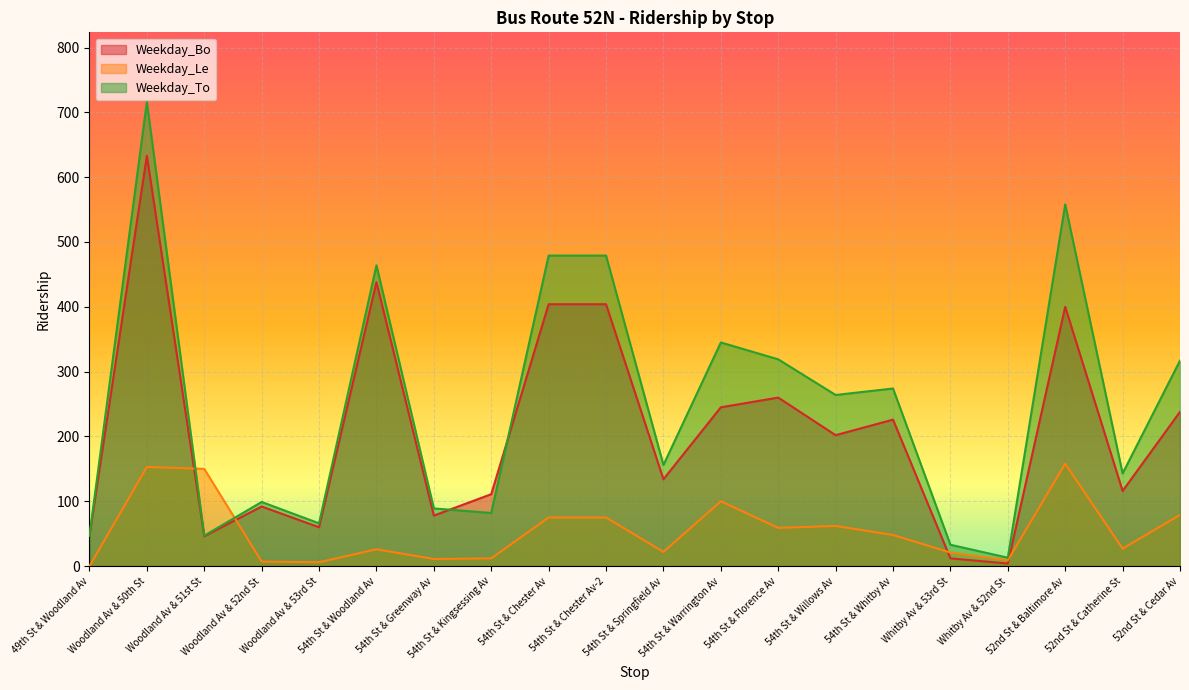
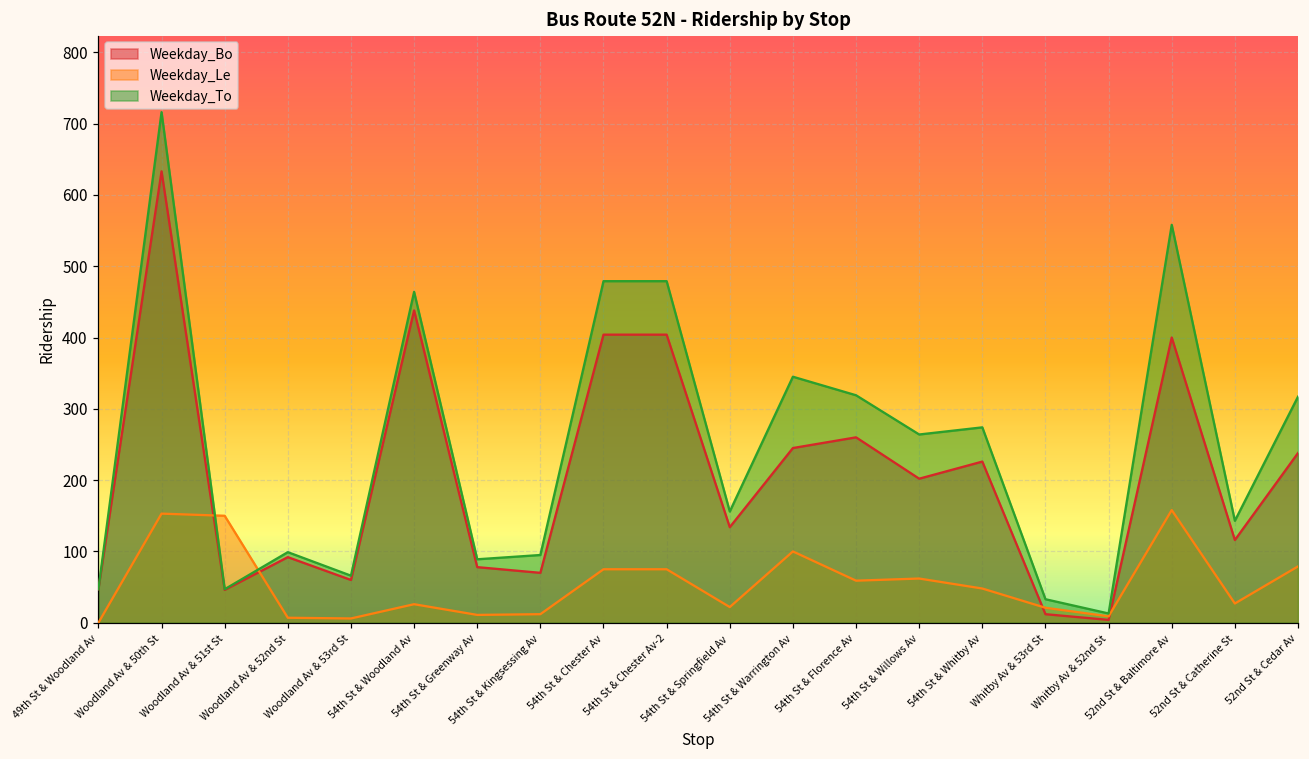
  {
    "Weekday_Bo": {
      "Woodland Av & 50th St": 630,
      "Woodland Av & 52nd St": 90,
      "Woodland Av & 53rd St": 60,
      "54th St & Woodland Av": 440,
      "54th St & Greenway Av": 80,
-     "54th St & Kingsessing Av": 110,
+     "54th St & Kingsessing Av": 70,
      "54th St & Chester Av": 400,
      "54th St & Chester Av-2": 400,
      "54th St & Springfield Av": 130,
      "54th St & Warrington Av": 250,
      "54th St & Florence Av": 260,
      "54th St & Willows Av": 200,
      "54th St & Whitby Av": 230,
      "Whitby Av & 53rd St": 10,
      "Whitby Av & 52nd St": 0,
      "52nd St & Baltimore Av": 400,
      "52nd St & Catherine St": 120,
      "52nd St & Cedar Av": 240
    },
    "Weekday_Le": {
      "49th St & Woodland Av": 0,
      "Woodland Av & 50th St": 150,
      "Woodland Av & 51st St": 150,
      "Woodland Av & 52nd St": 10,
      "Woodland Av & 53rd St": 10,
      "54th St & Woodland Av": 30,
      "54th St & Greenway Av": 10,
      "54th St & Kingsessing Av": 10,
      "54th St & Chester Av": 80,
      "54th St & Chester Av-2": 80,
      "54th St & Springfield Av": 20,
      "54th St & Warrington Av": 100,
      "54th St & Florence Av": 60,
      "54th St & Willows Av": 60,
      "54th St & Whitby Av": 50,
      "Whitby Av & 53rd St": 20,
      "Whitby Av & 52nd St": 10,
      "52nd St & Baltimore Av": 160,
      "52nd St & Catherine St": 30,
      "52nd St & Cedar Av": 80
    },
    "Weekday_To": {
      "Woodland Av & 50th St": 720,
      "Woodland Av & 52nd St": 100,
      "Woodland Av & 53rd St": 70,
      "54th St & Woodland Av": 460,
      "54th St & Greenway Av": 90,
-     "54th St & Kingsessing Av": 80,
+     "54th St & Kingsessing Av": 100,
      "54th St & Chester Av": 480,
      "54th St & Chester Av-2": 480,
      "54th St & Springfield Av": 160,
      "54th St & Warrington Av": 350,
      "54th St & Florence Av": 320,
      "54th St & Willows Av": 260,
      "54th St & Whitby Av": 270,
      "Whitby Av & 53rd St": 30,
      "Whitby Av & 52nd St": 10,
      "52nd St & Baltimore Av": 560,
      "52nd St & Catherine St": 140,
      "52nd St & Cedar Av": 320
    }
  }
